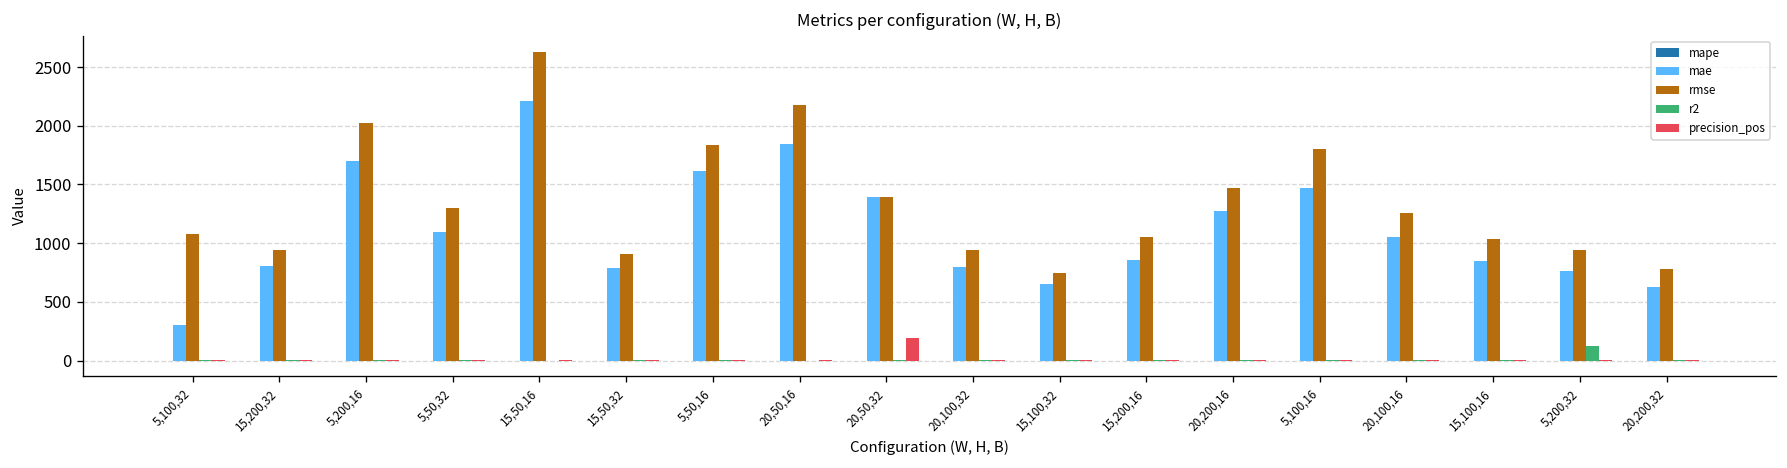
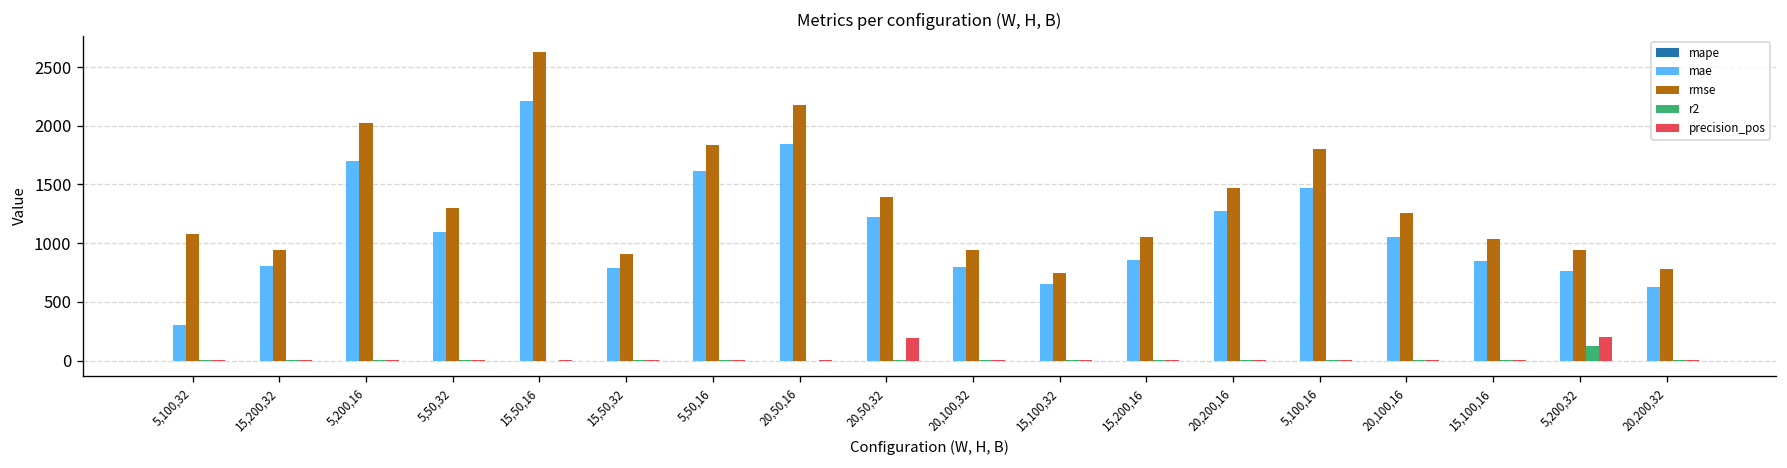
  {
    "mae": {
      "5,100,32": 300,
      "15,200,32": 800,
      "5,200,16": 1700,
      "5,50,32": 1100,
      "15,50,16": 2200,
      "15,50,32": 800,
      "5,50,16": 1600,
      "20,50,16": 1800,
-     "20,50,32": 1400,
+     "20,50,32": 1200,
      "20,100,32": 800,
      "15,100,32": 700,
      "15,200,16": 900,
      "20,200,16": 1300,
      "5,100,16": 1500,
      "20,100,16": 1100,
      "15,100,16": 900,
      "5,200,32": 800,
      "20,200,32": 600
    },
    "rmse": {
      "5,100,32": 1100,
      "15,200,32": 900,
      "5,200,16": 2000,
      "5,50,32": 1300,
      "15,50,16": 2600,
      "15,50,32": 900,
      "5,50,16": 1800,
      "20,50,16": 2200,
      "20,50,32": 1400,
      "20,100,32": 900,
      "15,100,32": 700,
      "15,200,16": 1100,
      "20,200,16": 1500,
      "5,100,16": 1800,
      "20,100,16": 1300,
      "15,100,16": 1000,
      "5,200,32": 900,
      "20,200,32": 800
    },
    "r2": {
      "5,200,32": 100
    },
    "precision_pos": {
      "20,50,32": 200,
-     "5,200,32": 0
+     "5,200,32": 200
    }
  }
